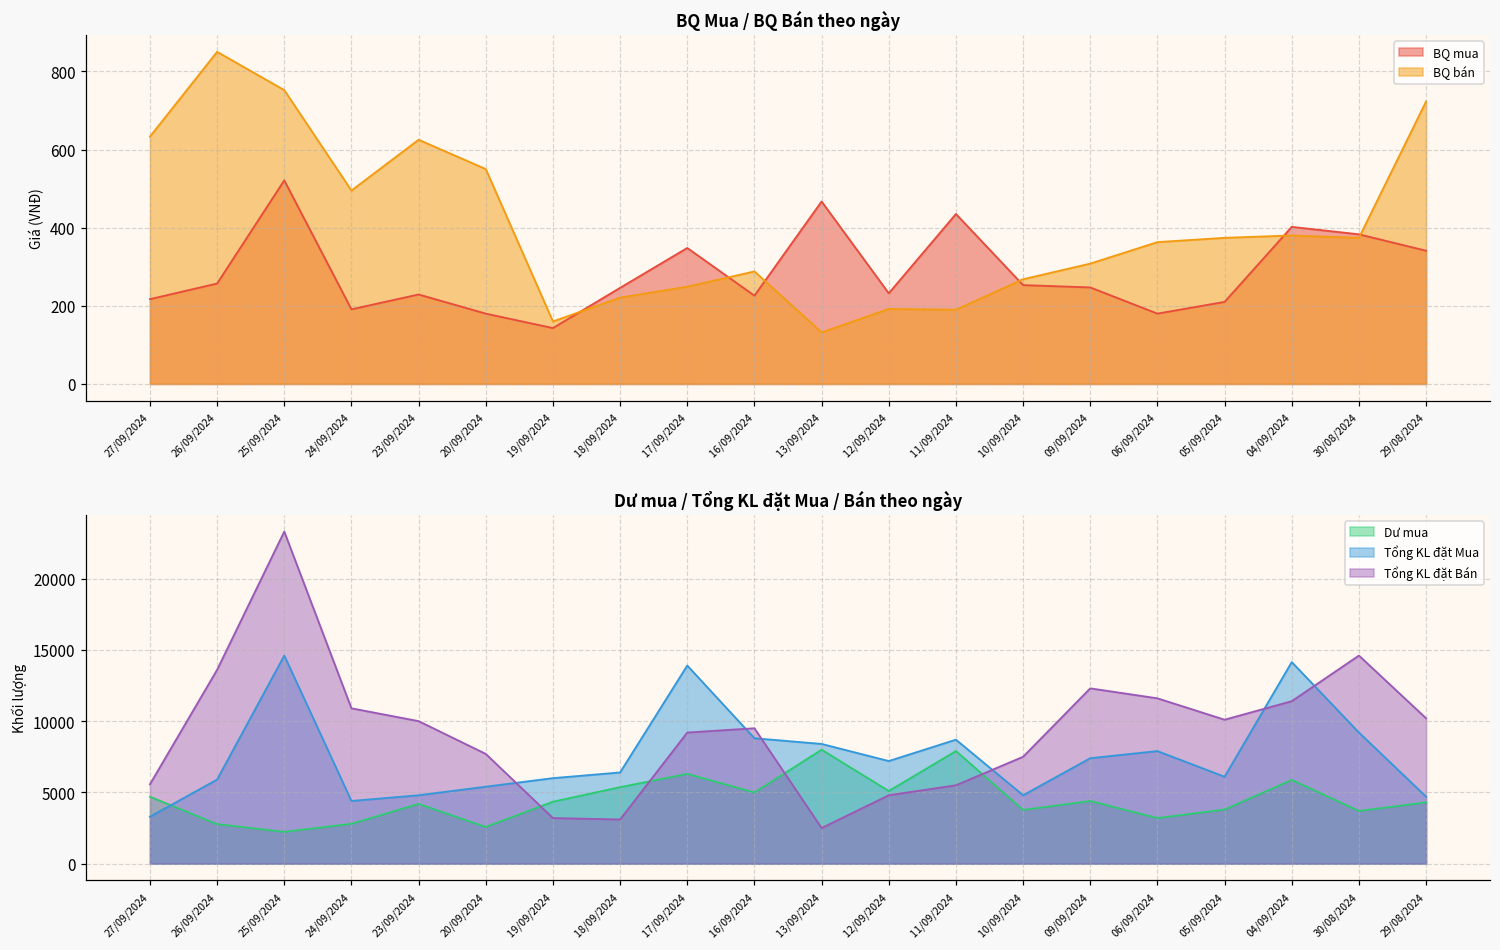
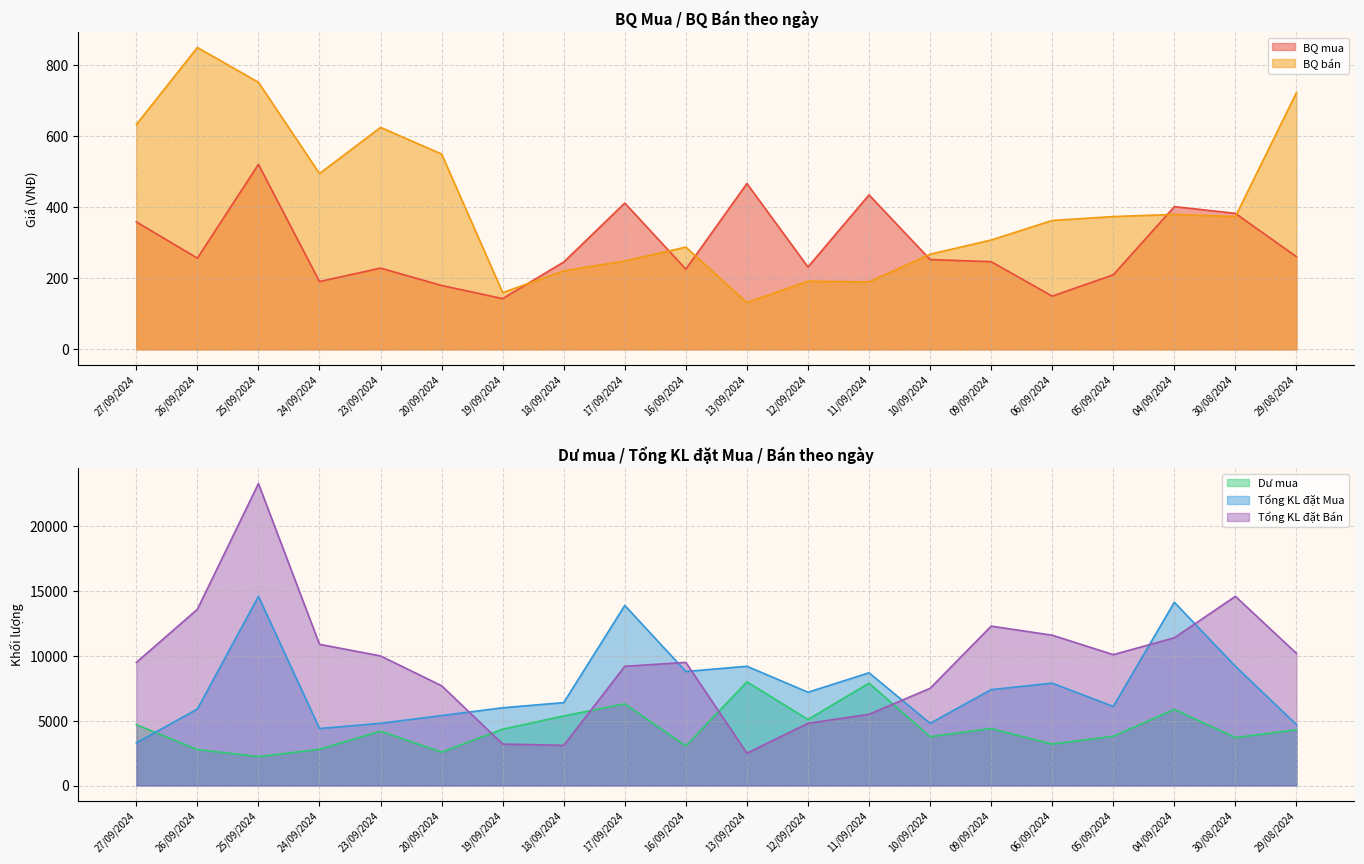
  {
    "BQ Mua / BQ Bán theo ngày": {
      "BQ mua": {
-       "27/09/2024": 220,
+       "27/09/2024": 360,
        "26/09/2024": 260,
        "25/09/2024": 520,
        "24/09/2024": 190,
        "23/09/2024": 230,
        "20/09/2024": 180,
        "19/09/2024": 140,
        "18/09/2024": 250,
-       "17/09/2024": 350,
+       "17/09/2024": 410,
        "16/09/2024": 230,
        "13/09/2024": 470,
        "12/09/2024": 230,
        "11/09/2024": 440,
        "10/09/2024": 250,
        "09/09/2024": 250,
-       "06/09/2024": 180,
+       "06/09/2024": 150,
        "05/09/2024": 210,
        "04/09/2024": 400,
        "30/08/2024": 380,
-       "29/08/2024": 340
+       "29/08/2024": 260
      },
      "BQ bán": {
        "27/09/2024": 630,
        "26/09/2024": 850,
        "25/09/2024": 750,
        "24/09/2024": 500,
        "23/09/2024": 630,
        "20/09/2024": 550,
        "19/09/2024": 160,
        "18/09/2024": 220,
        "17/09/2024": 250,
        "16/09/2024": 290,
        "13/09/2024": 130,
        "12/09/2024": 190,
        "11/09/2024": 190,
        "10/09/2024": 270,
        "09/09/2024": 310,
        "06/09/2024": 360,
        "05/09/2024": 370,
        "04/09/2024": 380,
        "30/08/2024": 370,
        "29/08/2024": 720
      }
    },
    "Dư mua / Tổng KL đặt Mua / Bán theo ngày": {
      "Dư mua": {
        "27/09/2024": 4700,
        "26/09/2024": 2800,
        "25/09/2024": 2200,
        "24/09/2024": 2800,
        "23/09/2024": 4200,
        "20/09/2024": 2600,
        "19/09/2024": 4300,
        "18/09/2024": 5400,
        "17/09/2024": 6300,
-       "16/09/2024": 5000,
+       "16/09/2024": 3100,
        "13/09/2024": 8000,
        "12/09/2024": 5100,
        "11/09/2024": 7900,
        "10/09/2024": 3800,
        "09/09/2024": 4400,
        "06/09/2024": 3200,
        "05/09/2024": 3800,
        "04/09/2024": 5900,
        "30/08/2024": 3700,
        "29/08/2024": 4300
      },
      "Tổng KL đặt Mua": {
        "27/09/2024": 3300,
        "26/09/2024": 5900,
        "25/09/2024": 14600,
        "24/09/2024": 4400,
        "23/09/2024": 4800,
        "20/09/2024": 5400,
        "19/09/2024": 6000,
        "18/09/2024": 6400,
        "17/09/2024": 13900,
        "16/09/2024": 8800,
-       "13/09/2024": 8400,
+       "13/09/2024": 9200,
        "12/09/2024": 7200,
        "11/09/2024": 8700,
        "10/09/2024": 4800,
        "09/09/2024": 7400,
        "06/09/2024": 7900,
        "05/09/2024": 6100,
        "04/09/2024": 14100,
        "30/08/2024": 9200,
        "29/08/2024": 4700
      },
      "Tổng KL đặt Bán": {
-       "27/09/2024": 5600,
+       "27/09/2024": 9500,
        "26/09/2024": 13600,
        "25/09/2024": 23300,
        "24/09/2024": 10900,
        "23/09/2024": 10000,
        "20/09/2024": 7700,
        "19/09/2024": 3200,
        "18/09/2024": 3100,
        "17/09/2024": 9200,
        "16/09/2024": 9500,
        "13/09/2024": 2500,
        "12/09/2024": 4800,
        "11/09/2024": 5500,
        "10/09/2024": 7500,
        "09/09/2024": 12300,
        "06/09/2024": 11600,
        "05/09/2024": 10100,
        "04/09/2024": 11400,
        "30/08/2024": 14600,
        "29/08/2024": 10200
      }
    }
  }
